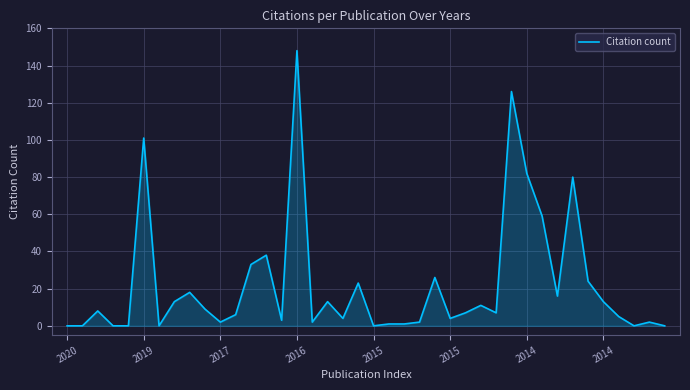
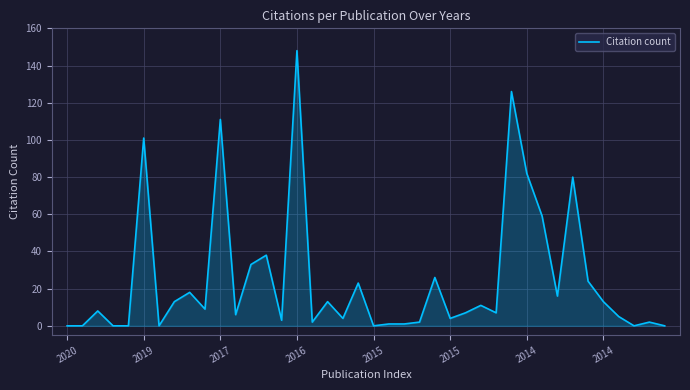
  {
    "2020": 0,
    "2019": 101,
-   "2017": 2,
+   "2017": 111,
    "2016": 148
  }
